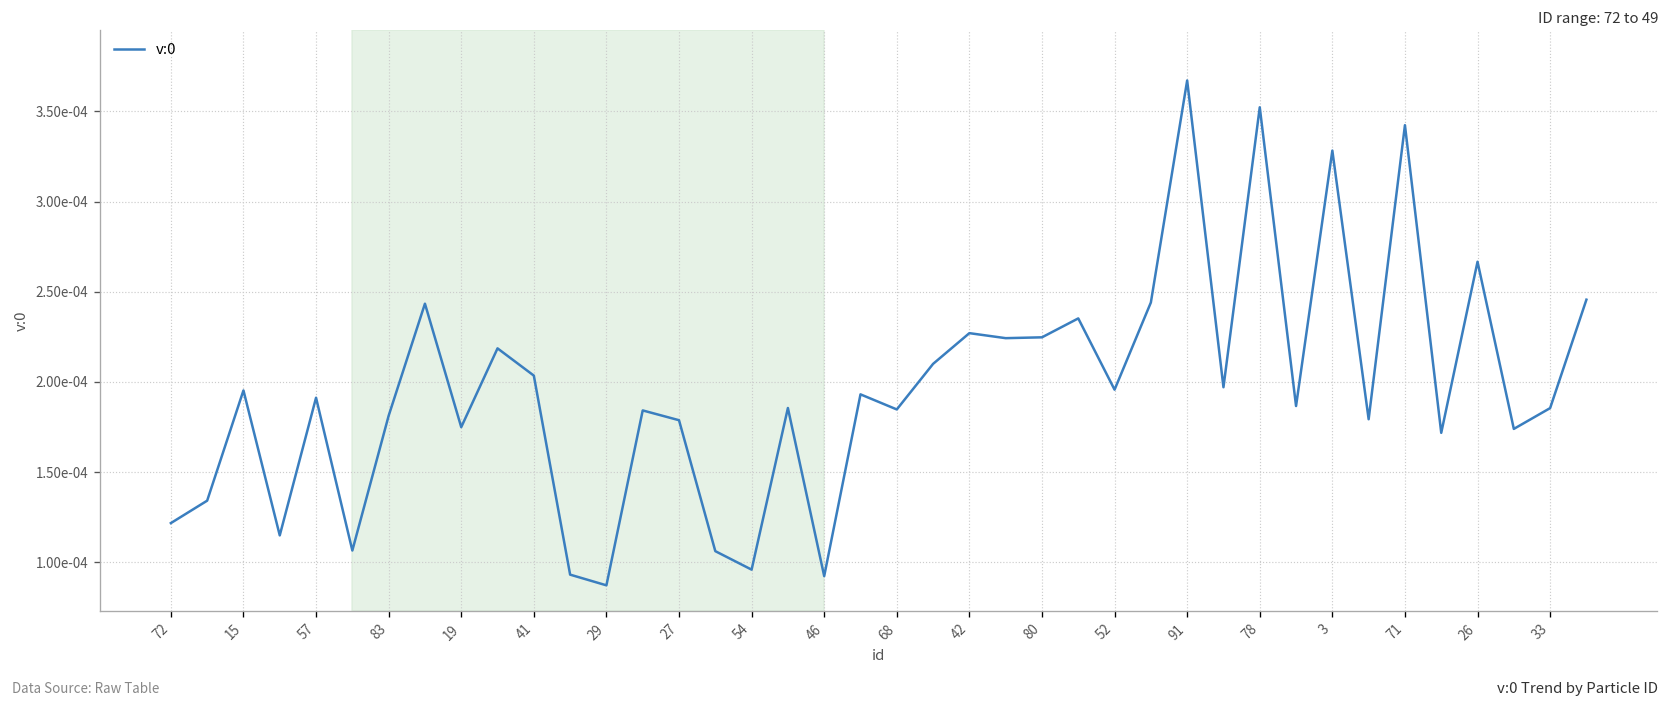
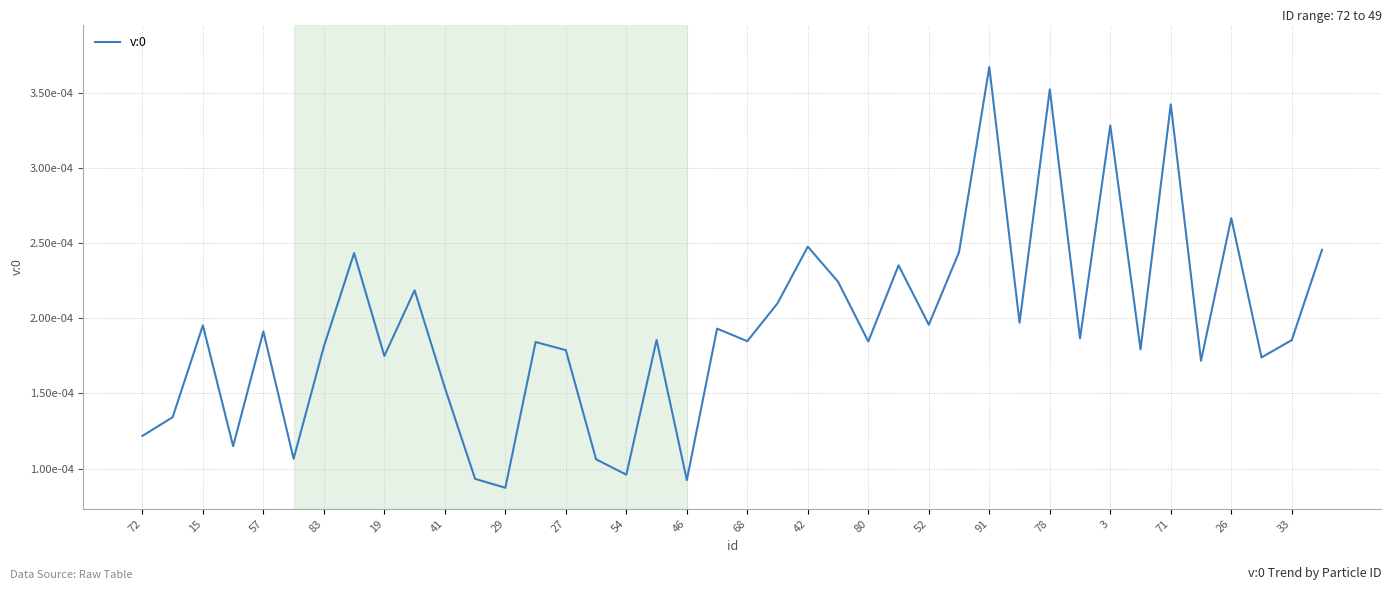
  {
    "72": 0.000122,
    "57": 0.000191,
    "83": 0.000181,
-   "41": 0.000204,
+   "41": 0.000154,
    "54": 0.000096,
    "46": 0.000092,
    "68": 0.000185,
-   "42": 0.000227,
-   "80": 0.000225,
+   "42": 0.000248,
+   "80": 0.000185,
    "52": 0.000196,
    "91": 0.000367,
    "78": 0.000352,
    "71": 0.000342,
    "26": 0.000267
  }
